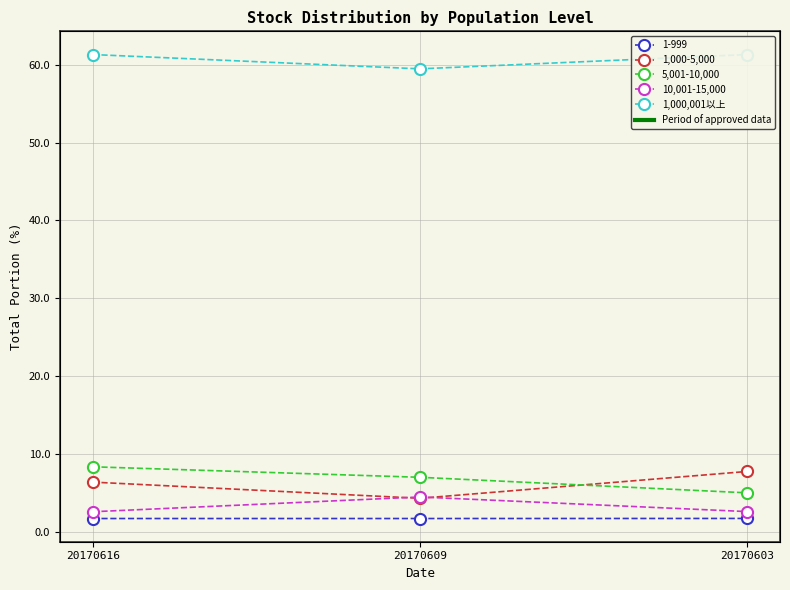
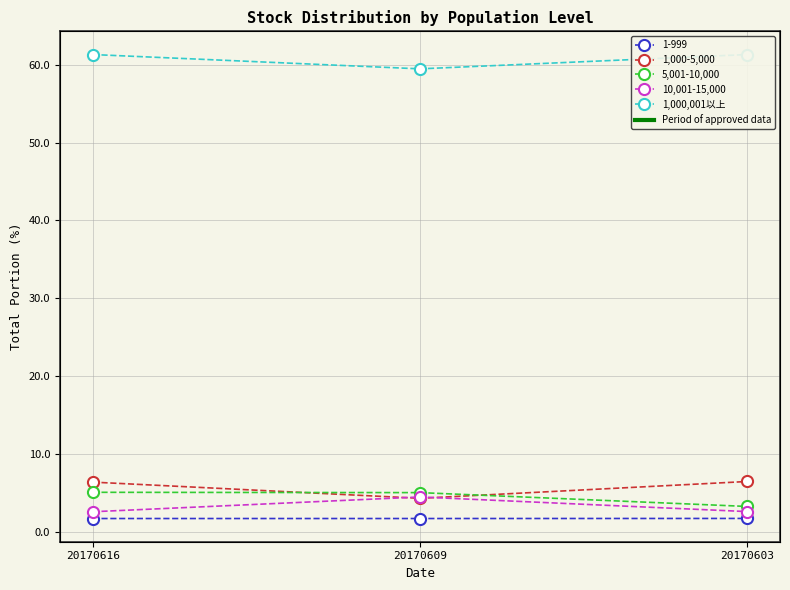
  {
    "1-999": {
      "20170616": 2,
      "20170609": 2,
      "20170603": 2
    },
    "1,000-5,000": {
      "20170616": 6,
-     "20170603": 8
+     "20170603": 6
    },
    "5,001-10,000": {
-     "20170616": 8,
-     "20170609": 7,
-     "20170603": 5
+     "20170616": 5,
+     "20170609": 5,
+     "20170603": 3
    },
    "10,001-15,000": {
      "20170616": 3,
      "20170603": 3
    },
    "1,000,001以上": {
      "20170616": 61,
      "20170609": 59
    }
  }
